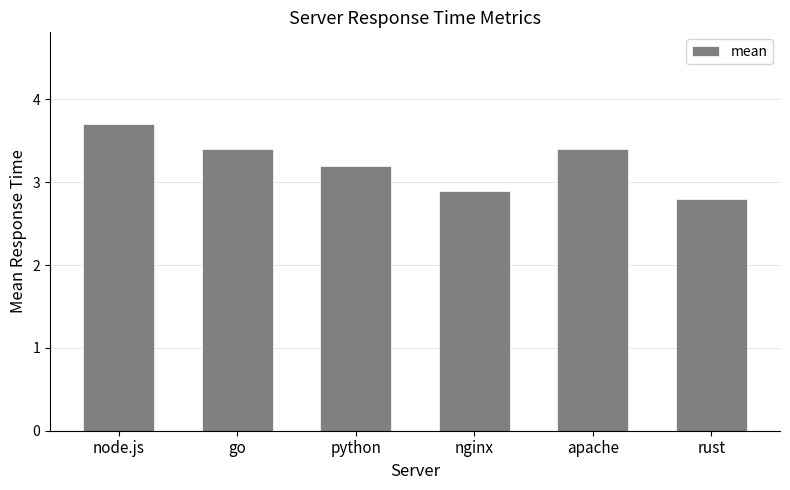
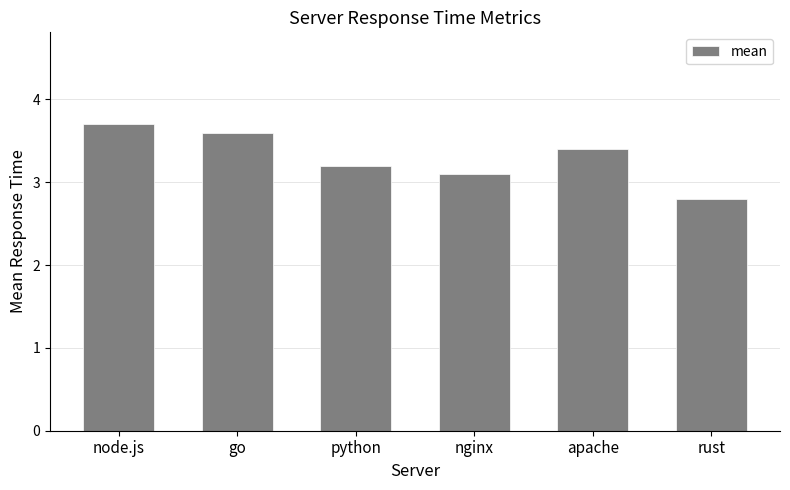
  {
    "node.js": 3.7,
-   "go": 3.4,
+   "go": 3.6,
    "python": 3.2,
-   "nginx": 2.9,
+   "nginx": 3.1,
    "apache": 3.4,
    "rust": 2.8
  }
